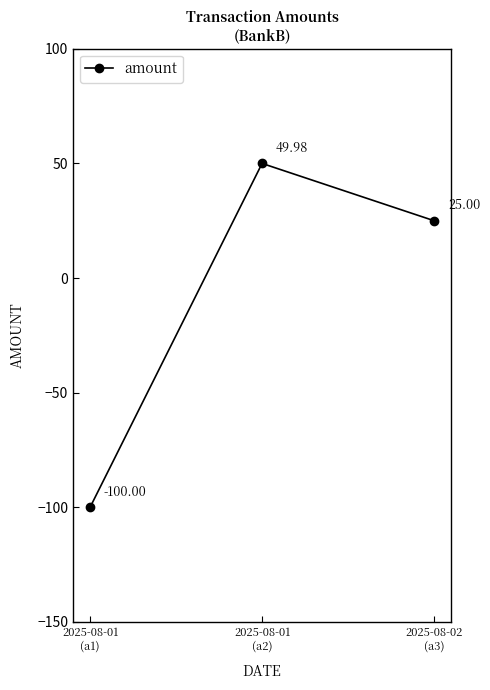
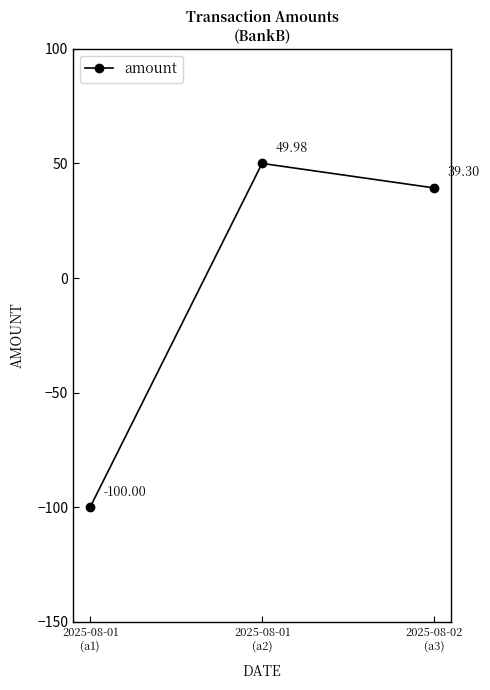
  {
    "2025-08-01 (a1)": -100.00,
    "2025-08-01 (a2)": 49.98,
-   "2025-08-02 (a3)": 25.00
+   "2025-08-02 (a3)": 39.30
  }
